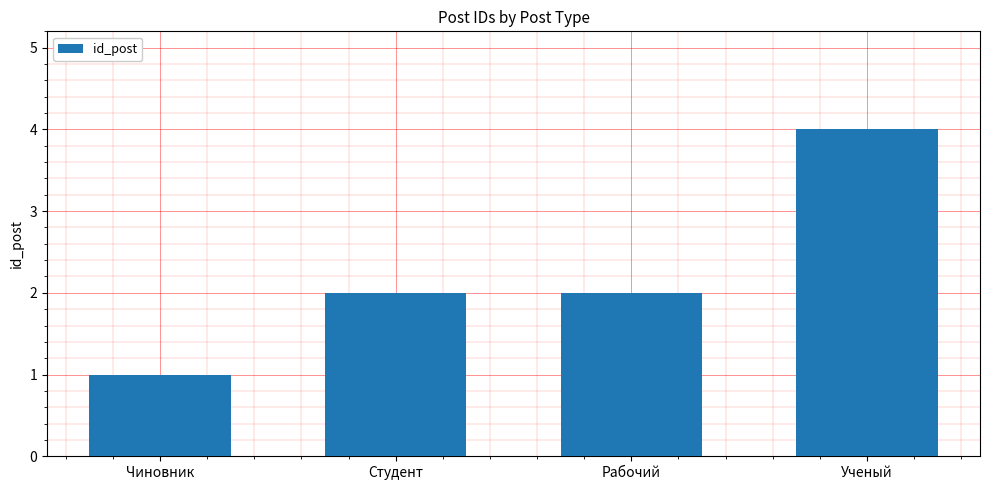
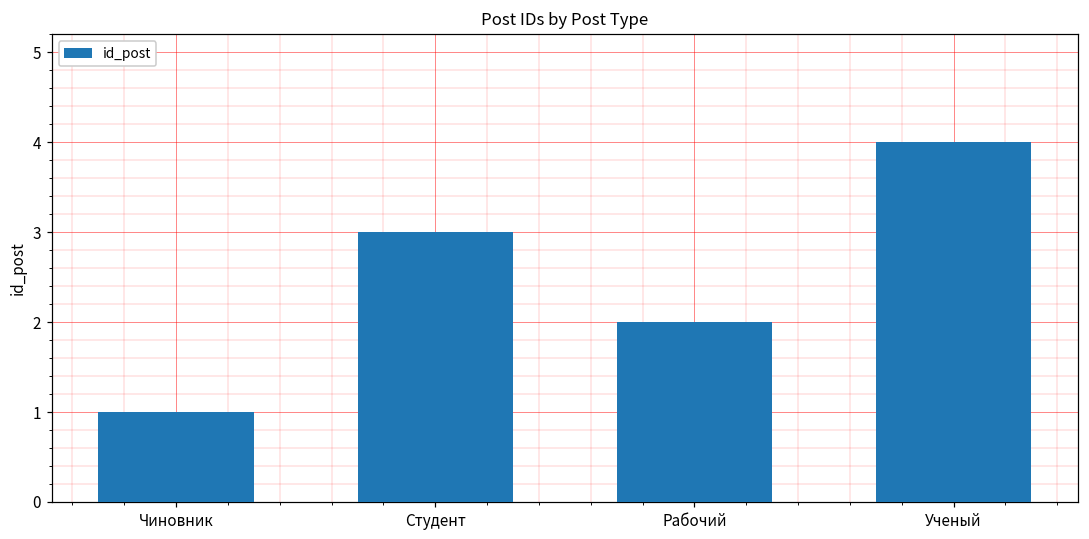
  {
    "Чиновник": 1,
-   "Студент": 2,
+   "Студент": 3,
    "Рабочий": 2,
    "Ученый": 4
  }
